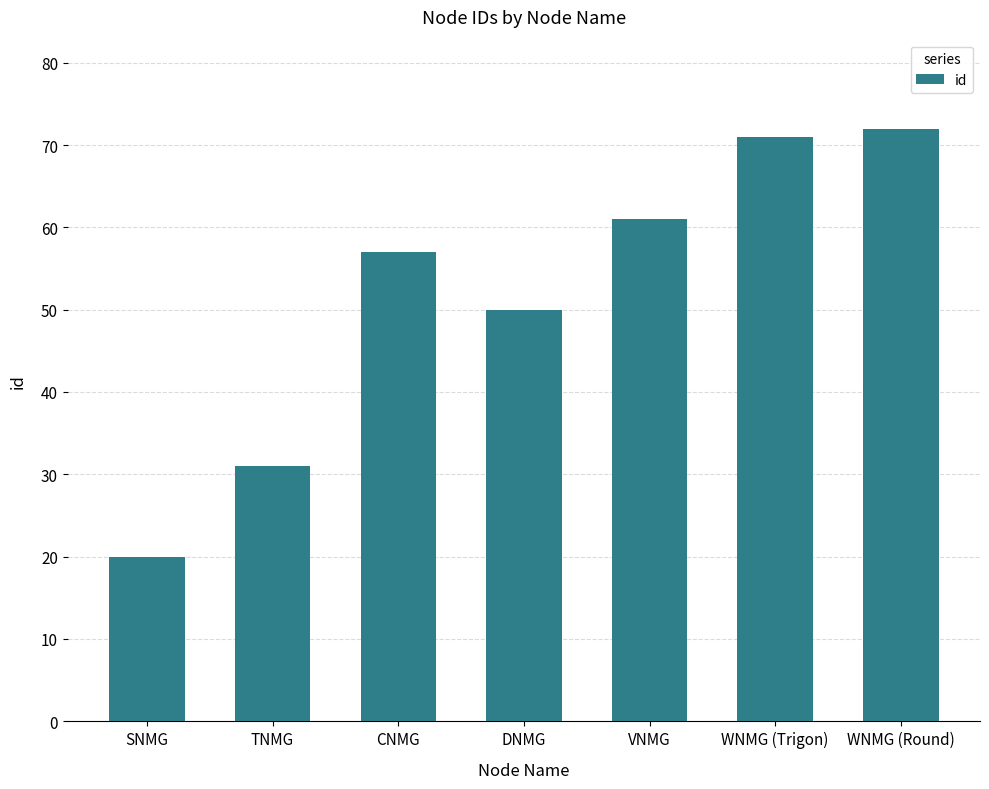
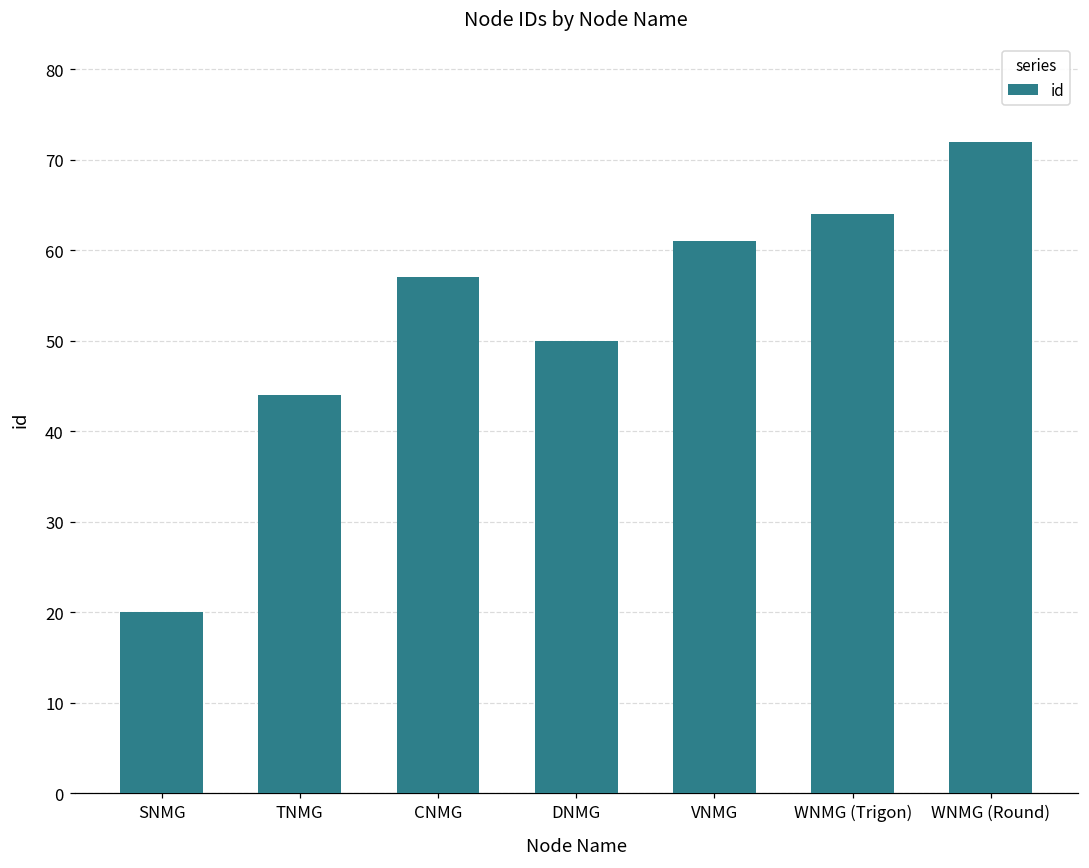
  {
    "SNMG": 20,
-   "TNMG": 31,
+   "TNMG": 44,
    "CNMG": 57,
    "DNMG": 50,
    "VNMG": 61,
-   "WNMG (Trigon)": 71,
+   "WNMG (Trigon)": 64,
    "WNMG (Round)": 72
  }
